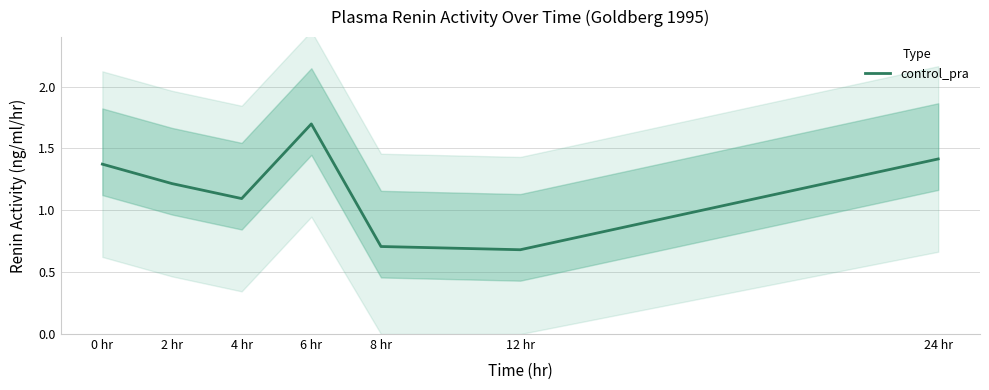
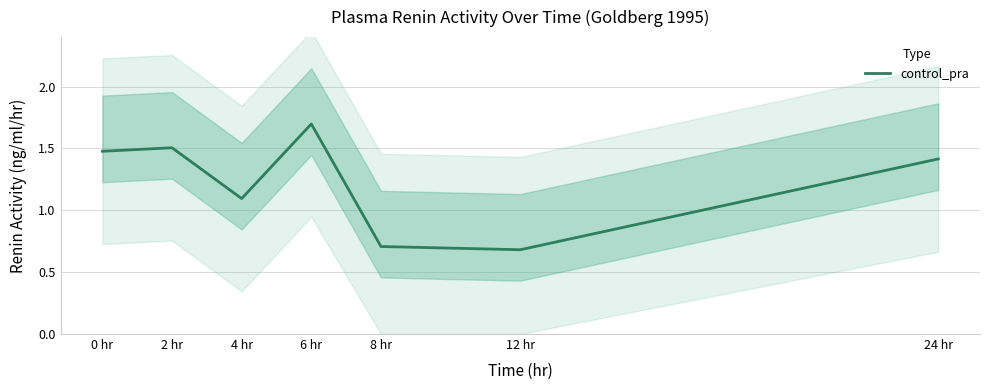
  {
    "control_pra": {
-     "0 hr": 1.37,
-     "2 hr": 1.22,
+     "0 hr": 1.48,
+     "2 hr": 1.51,
      "4 hr": 1.09,
      "6 hr": 1.70,
      "8 hr": 0.71,
      "12 hr": 0.68,
      "24 hr": 1.42
    }
  }
